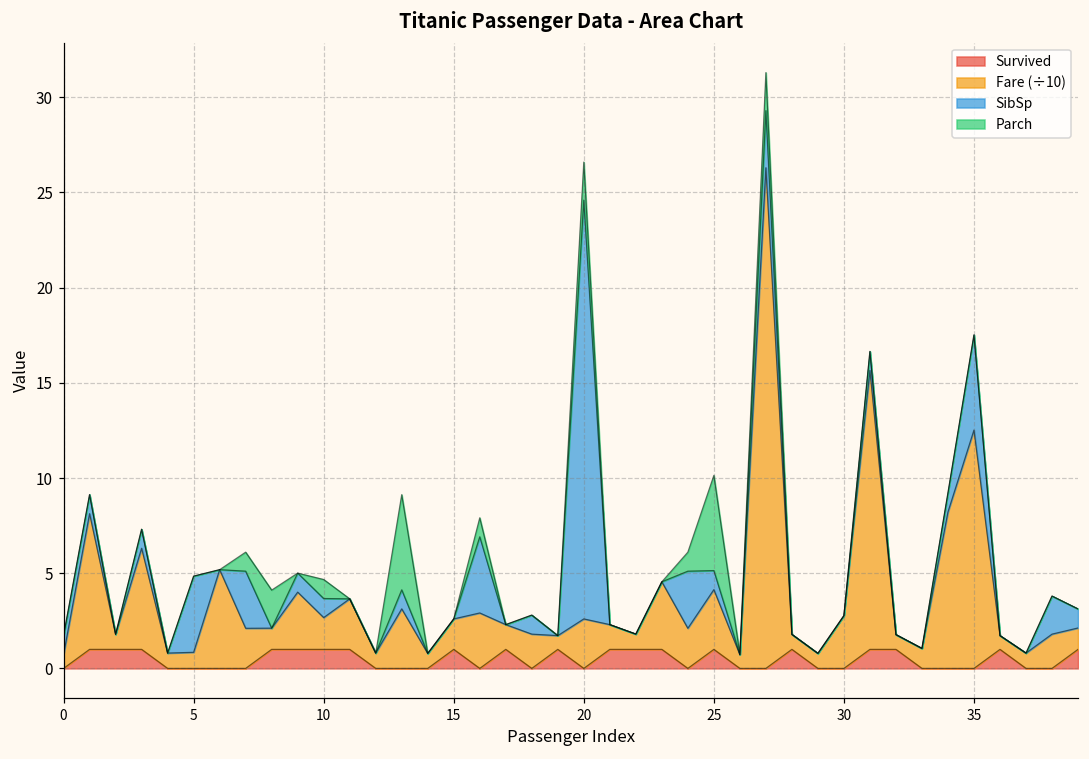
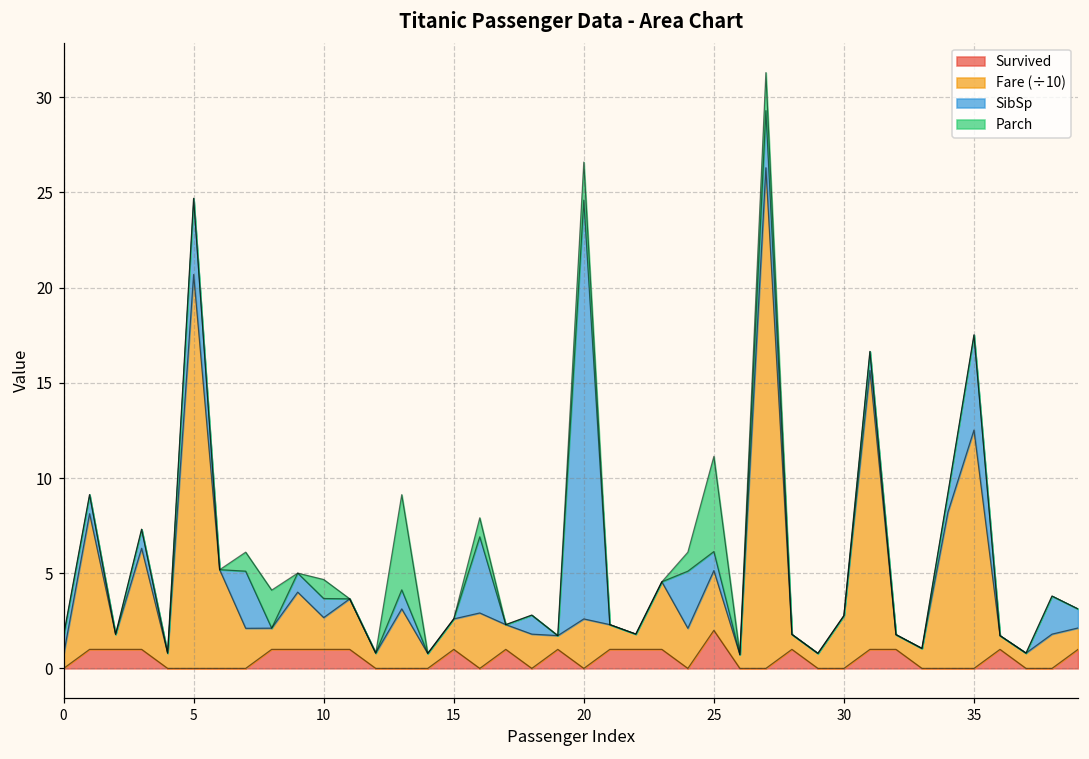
  {
    "Survived": {
      "0": 0,
      "5": 0,
      "10": 1,
      "15": 1,
      "20": 0,
-     "25": 1,
+     "25": 2,
      "30": 0,
      "35": 0
    },
    "Fare (÷10)": {
      "0": 0.7,
-     "5": 0.8,
+     "5": 20.7,
      "10": 1.7,
      "20": 2.6,
      "25": 3.1,
      "35": 12.5
    },
    "SibSp": {
      "10": 1.0,
      "20": 22.0,
      "25": 1.0
    },
    "Parch": {
      "10": 1.0,
      "20": 2.0,
      "25": 5.0
    }
  }
